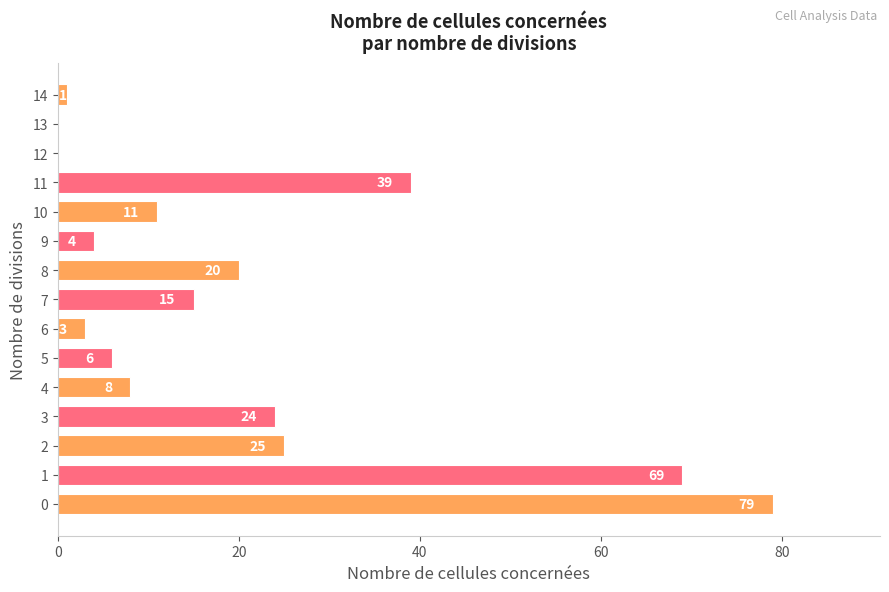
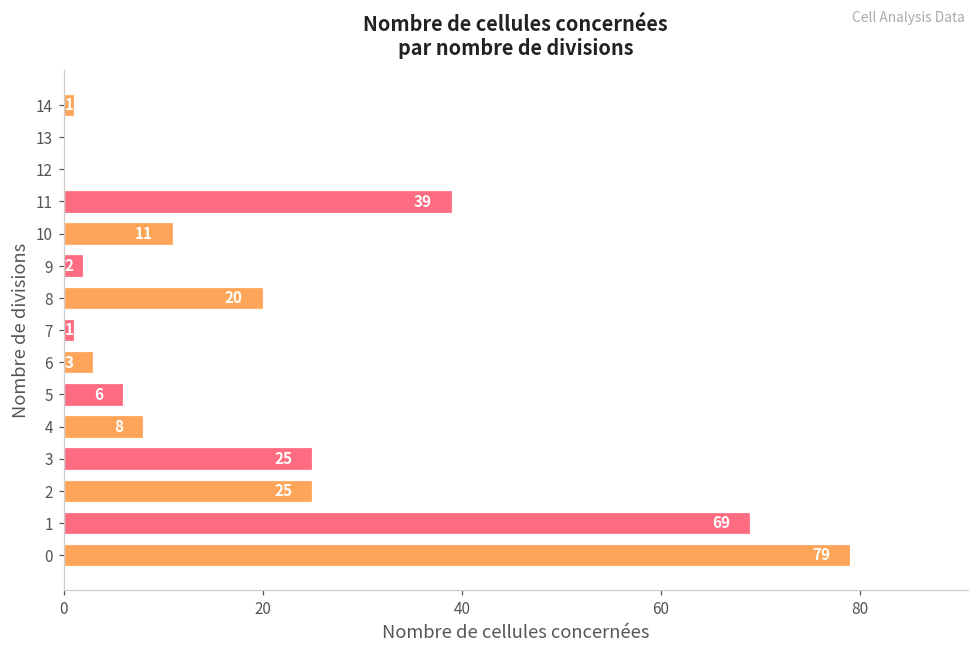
  {
    "14": 1,
    "11": 39,
    "10": 11,
-   "9": 4,
+   "9": 2,
    "8": 20,
-   "7": 15,
+   "7": 1,
    "6": 3,
    "5": 6,
    "4": 8,
-   "3": 24,
+   "3": 25,
    "2": 25,
    "1": 69,
    "0": 79
  }
